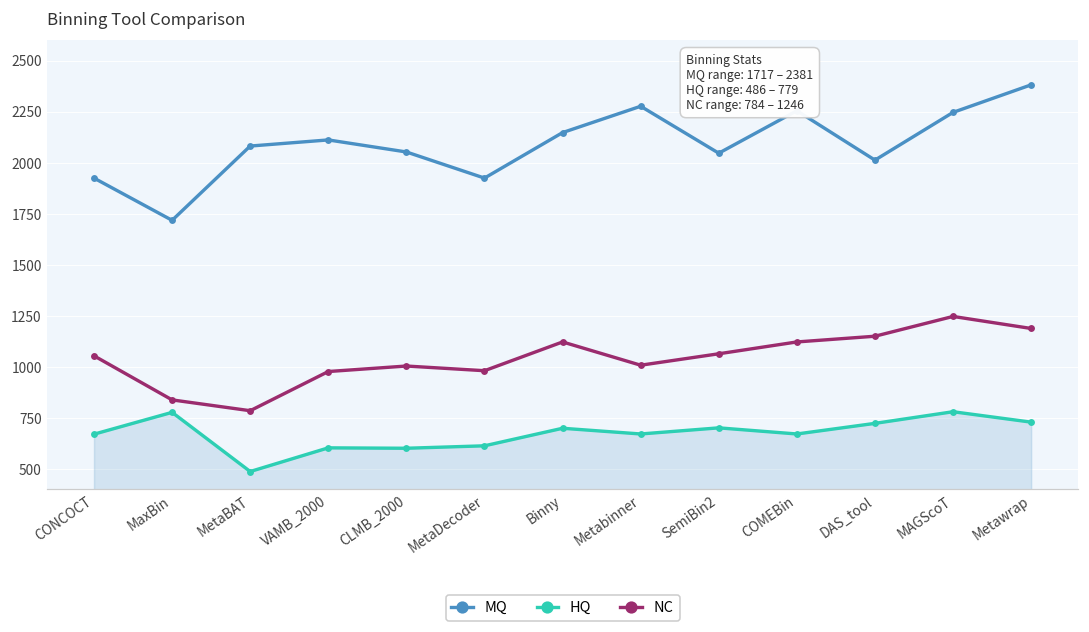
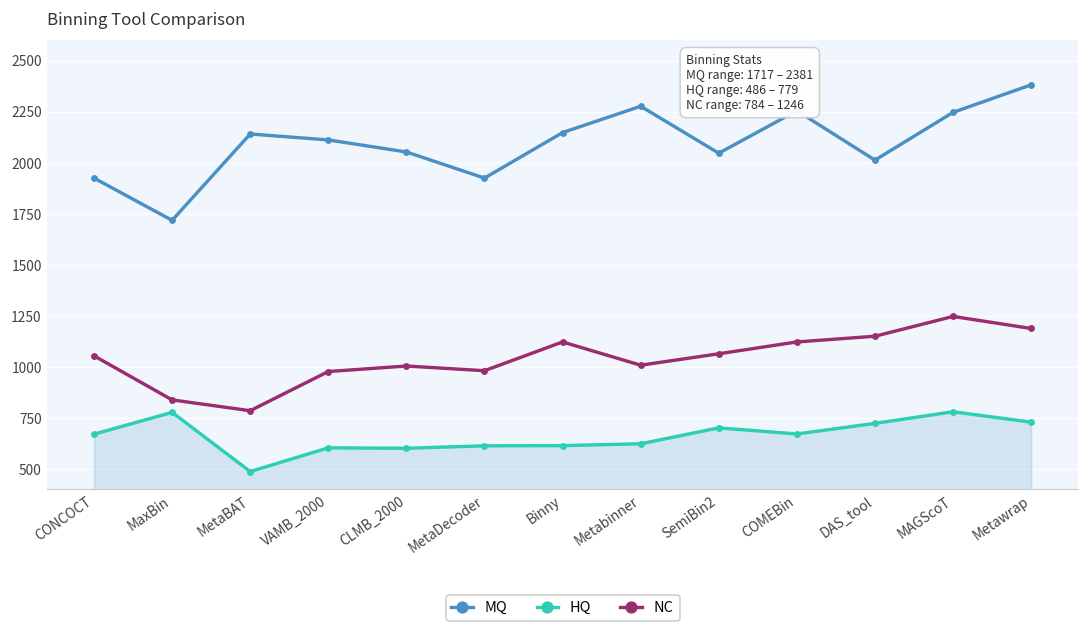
  {
    "MQ": {
      "CONCOCT": 1920,
      "MaxBin": 1720,
-     "MetaBAT": 2080,
+     "MetaBAT": 2140,
      "VAMB_2000": 2110,
      "CLMB_2000": 2050,
      "MetaDecoder": 1920,
      "Binny": 2150,
      "Metabinner": 2280,
      "SemiBin2": 2050,
      "DAS_tool": 2010,
      "MAGScoT": 2250,
      "Metawrap": 2380
    },
    "HQ": {
      "CONCOCT": 670,
      "MaxBin": 780,
      "MetaBAT": 490,
      "VAMB_2000": 600,
      "CLMB_2000": 600,
      "MetaDecoder": 610,
-     "Binny": 700,
-     "Metabinner": 670,
+     "Binny": 610,
+     "Metabinner": 620,
      "SemiBin2": 700,
      "COMEBin": 670,
      "DAS_tool": 720,
      "MAGScoT": 780,
      "Metawrap": 730
    },
    "NC": {
      "CONCOCT": 1050,
      "MaxBin": 840,
      "MetaBAT": 780,
      "VAMB_2000": 980,
      "CLMB_2000": 1000,
      "MetaDecoder": 980,
      "Binny": 1120,
      "Metabinner": 1010,
      "SemiBin2": 1060,
      "COMEBin": 1120,
      "DAS_tool": 1150,
      "MAGScoT": 1250,
      "Metawrap": 1190
    }
  }
